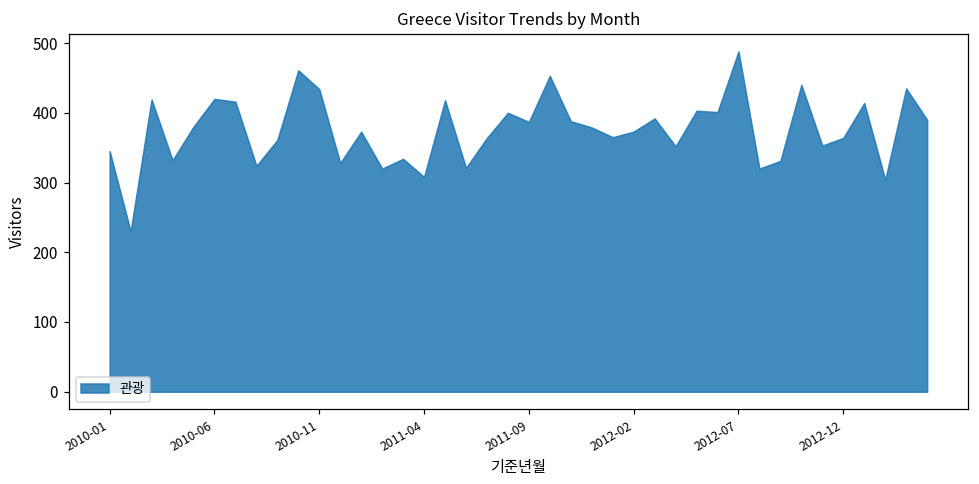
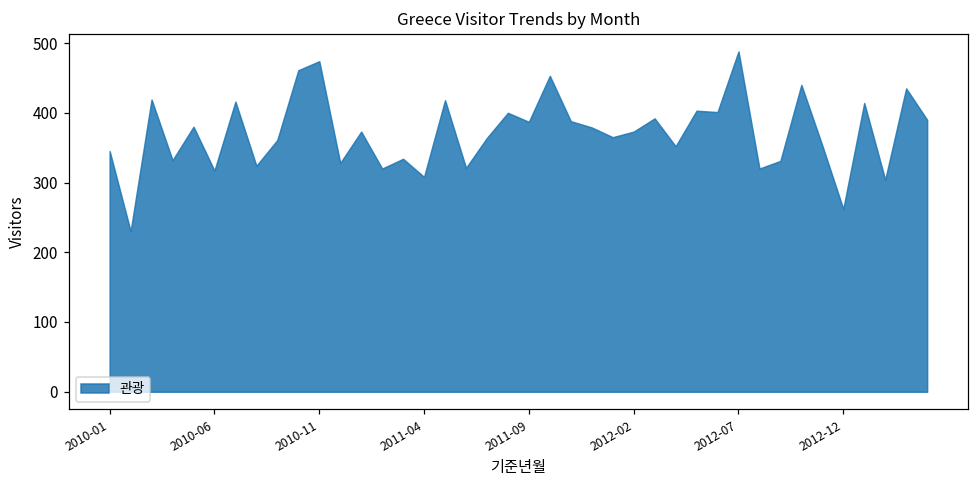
  {
    "2010-01": 350,
-   "2010-06": 420,
-   "2010-11": 430,
+   "2010-06": 320,
+   "2010-11": 470,
    "2011-04": 310,
    "2011-09": 390,
    "2012-02": 370,
    "2012-07": 490,
-   "2012-12": 360
+   "2012-12": 260
  }
